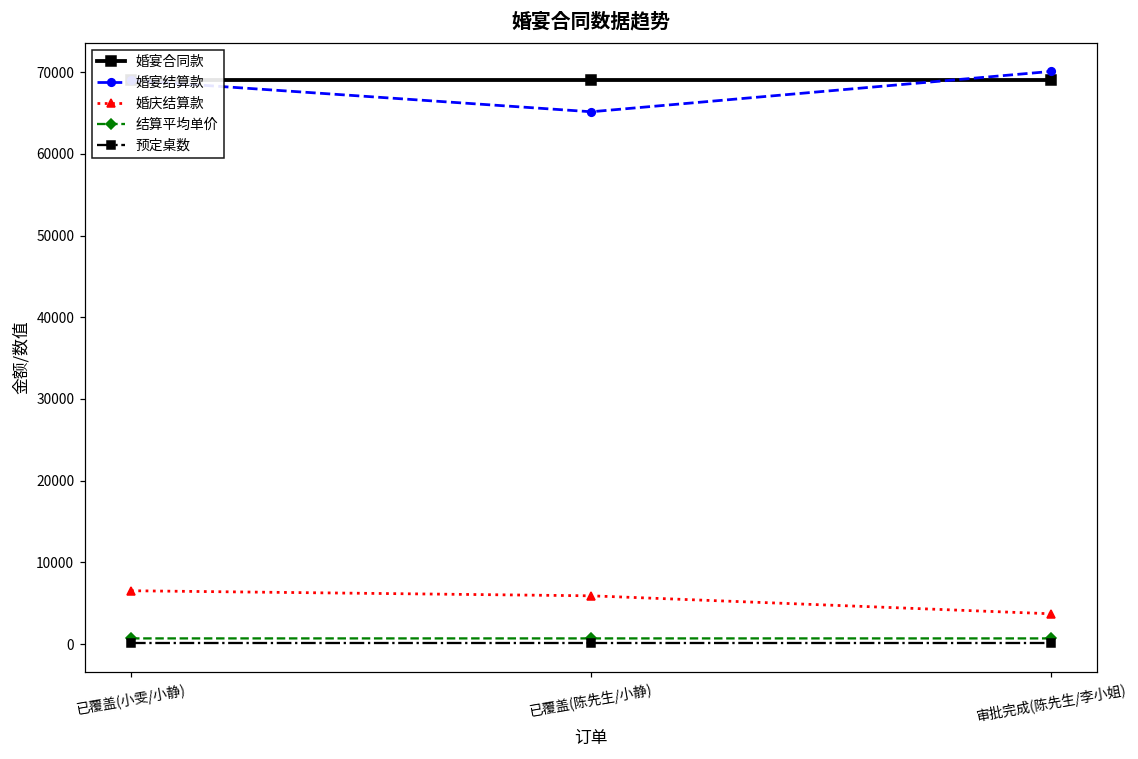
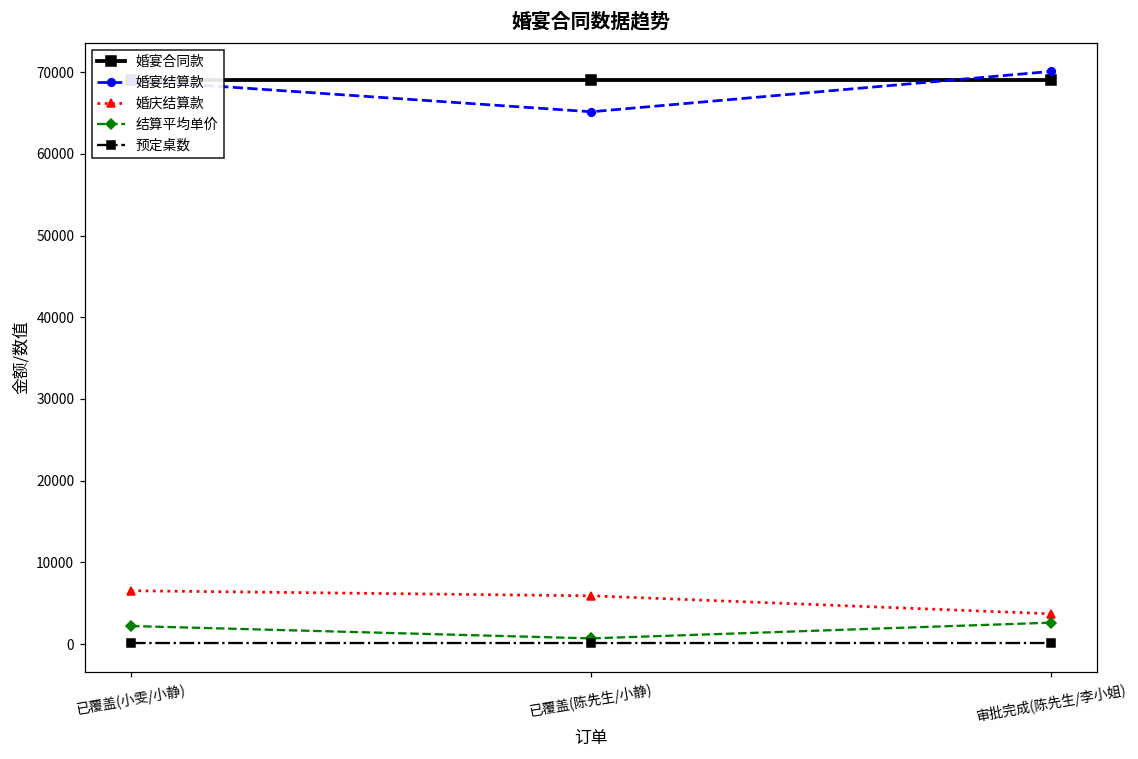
  {
    "婚宴结算款": {
      "已覆盖(陈先生/小静)": 65000,
      "审批完成(陈先生/李小姐)": 70000
    },
    "婚庆结算款": {
      "已覆盖(小雯/小静)": 7000,
      "已覆盖(陈先生/小静)": 6000,
      "审批完成(陈先生/李小姐)": 4000
    },
    "结算平均单价": {
-     "已覆盖(小雯/小静)": 1000,
+     "已覆盖(小雯/小静)": 2000,
      "已覆盖(陈先生/小静)": 1000,
-     "审批完成(陈先生/李小姐)": 1000
+     "审批完成(陈先生/李小姐)": 3000
    }
  }
